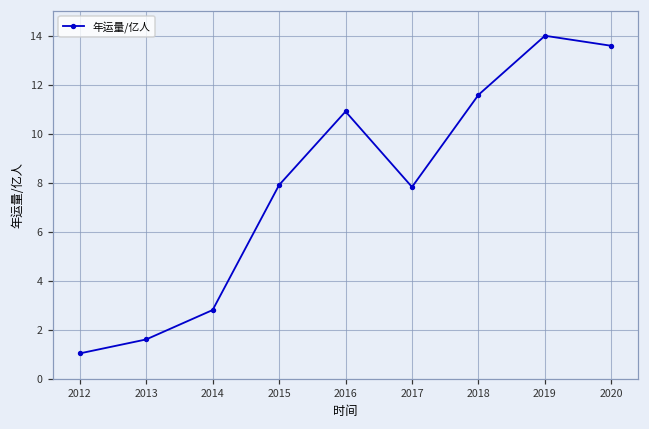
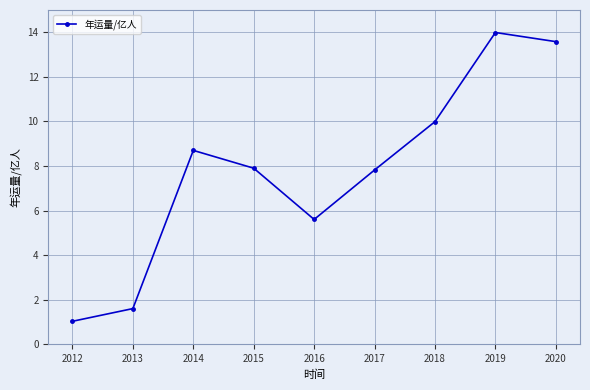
  {
    "2012": 1.0,
    "2013": 1.6,
-   "2014": 2.8,
+   "2014": 8.7,
    "2015": 7.9,
-   "2016": 10.9,
+   "2016": 5.6,
    "2017": 7.8,
-   "2018": 11.6,
+   "2018": 10.0,
    "2019": 14.0,
    "2020": 13.6
  }
